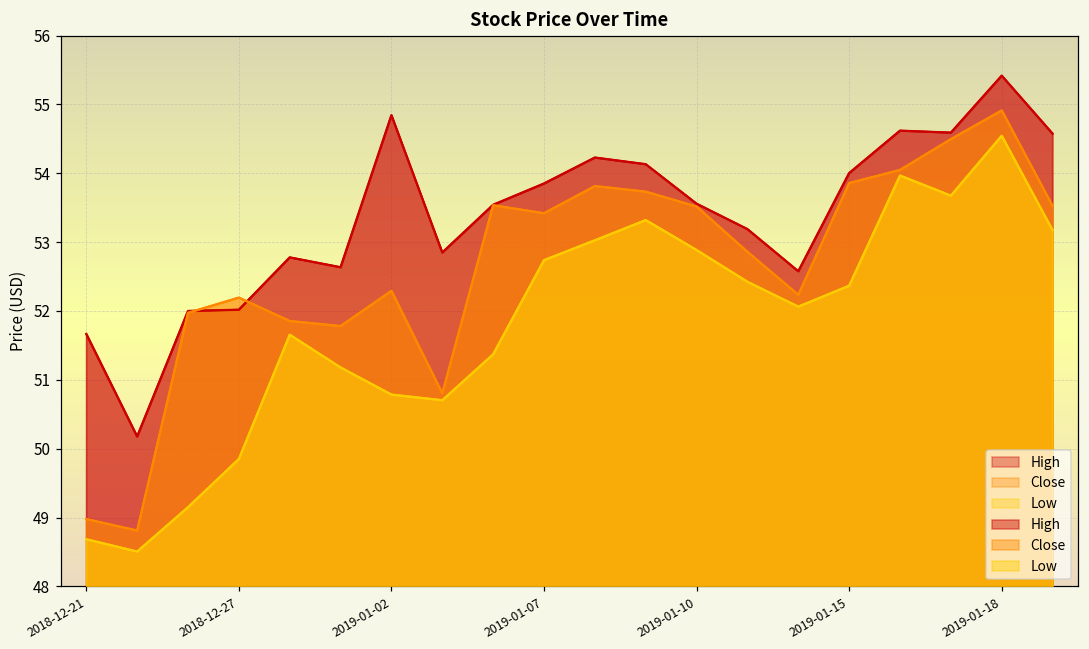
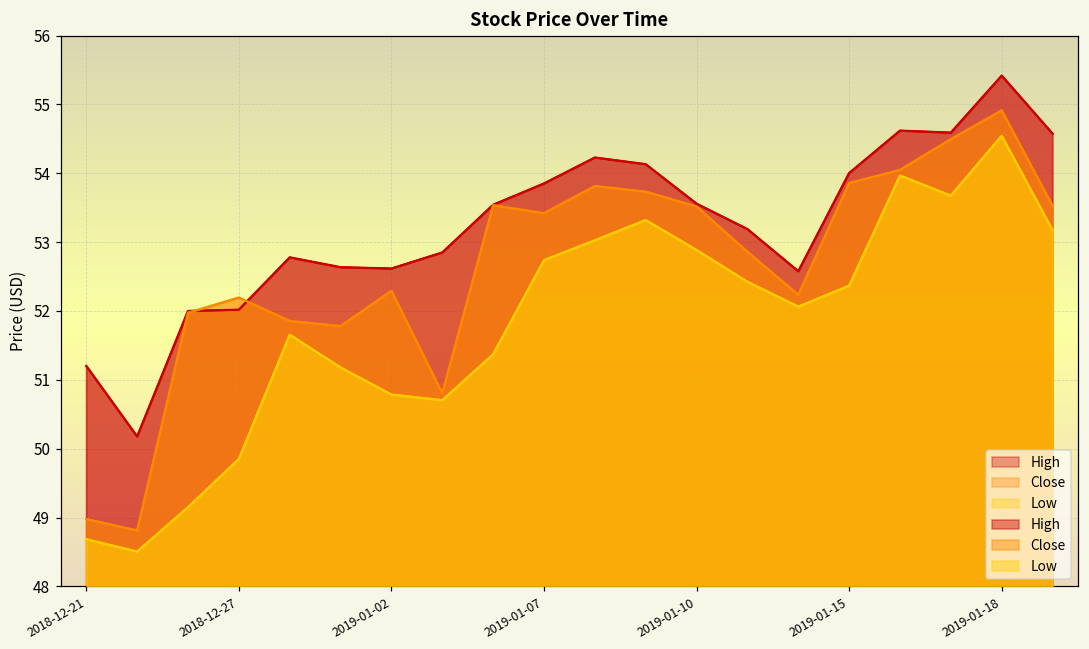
  {
    "High": {
-     "2018-12-21": 51.7,
+     "2018-12-21": 51.2,
      "2018-12-27": 52.0,
-     "2019-01-02": 54.8,
+     "2019-01-02": 52.6,
      "2019-01-07": 53.9,
      "2019-01-10": 53.6,
      "2019-01-15": 54.0,
      "2019-01-18": 55.4
    }
  }
